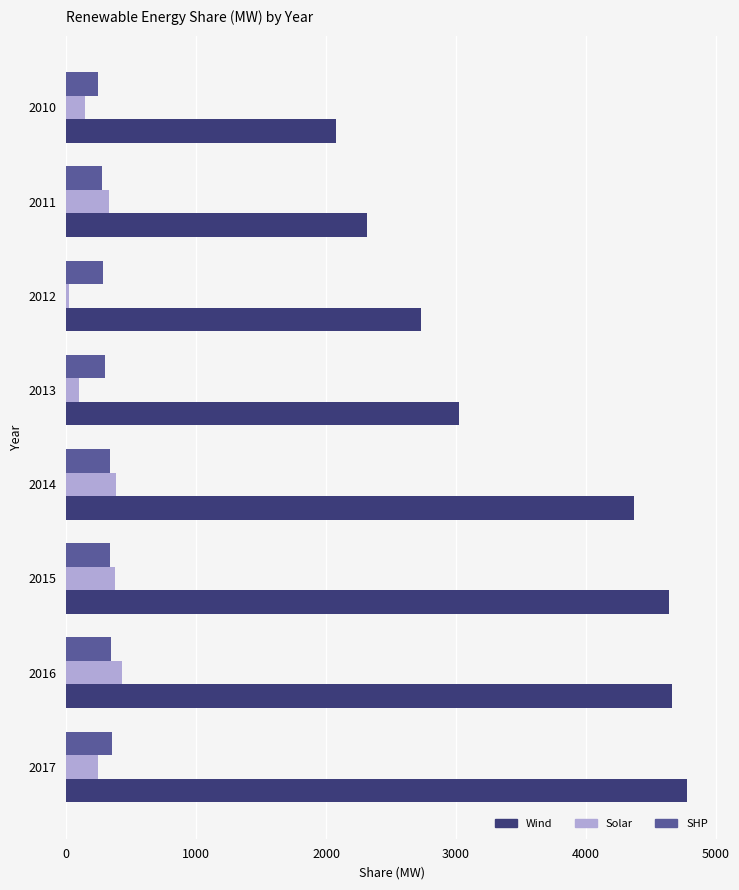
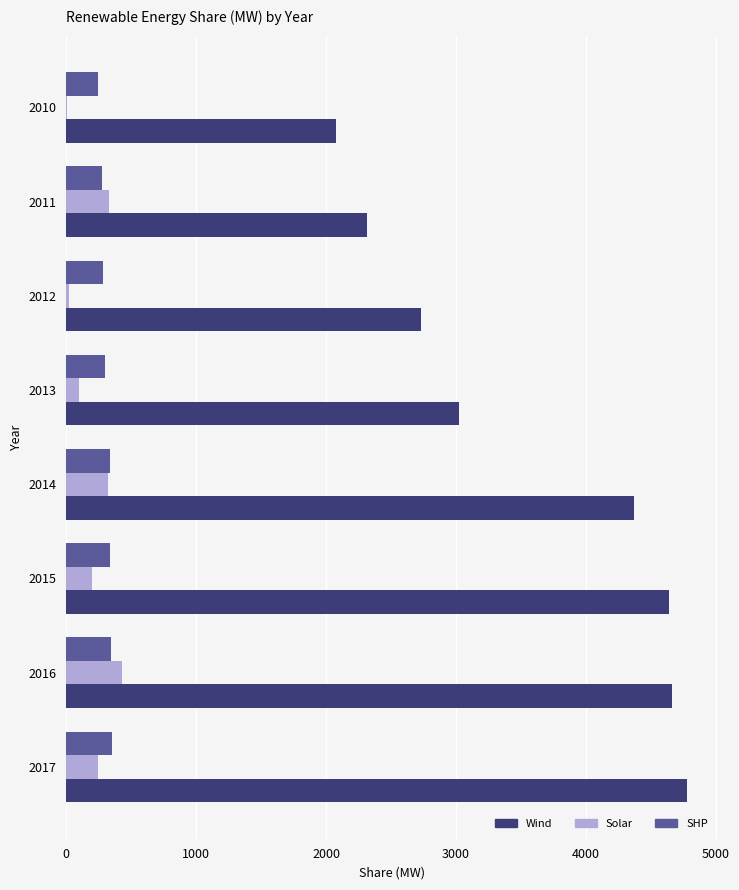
  {
    "Solar": {
-     "2010": 140,
+     "2010": 0,
      "2011": 330,
      "2012": 20,
      "2013": 100,
-     "2014": 380,
-     "2015": 380,
+     "2014": 320,
+     "2015": 200,
      "2016": 430,
      "2017": 250
    }
  }
